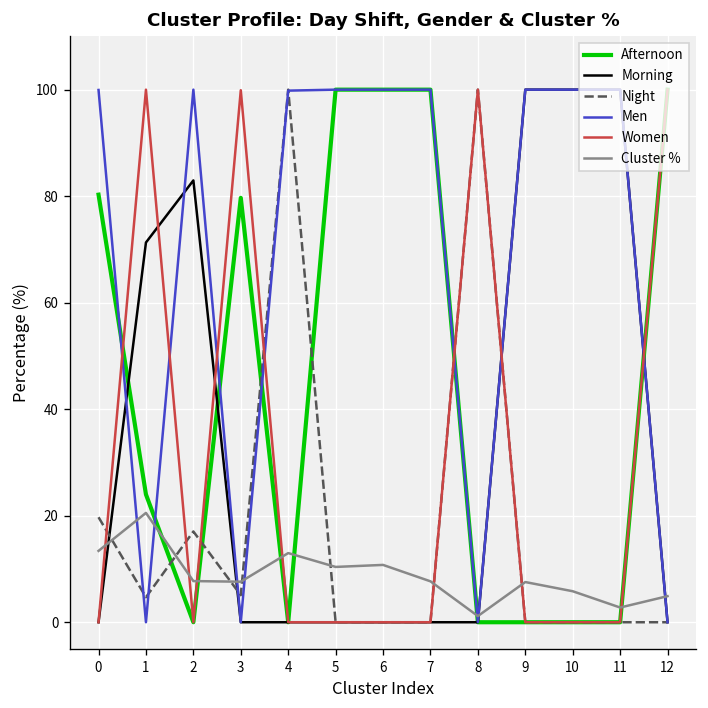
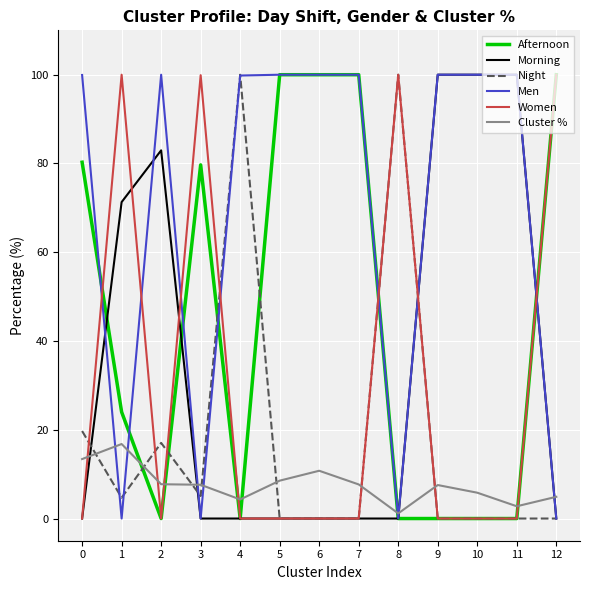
  {
    "Afternoon": {
      "0": 80,
      "1": 24,
      "3": 80
    },
    "Morning": {
      "1": 71,
      "2": 83
    },
    "Night": {
      "0": 20,
      "1": 5,
      "2": 17,
      "3": 5
    },
    "Men": {
      "0": 100,
      "1": 0,
      "2": 100
    },
    "Women": {
      "1": 100,
      "3": 100
    },
    "Cluster %": {
      "0": 13,
-     "1": 21,
+     "1": 17,
      "2": 8,
      "3": 8,
-     "4": 13,
-     "5": 10,
+     "4": 4,
+     "5": 9,
      "6": 11,
      "7": 8,
      "8": 1,
      "9": 8,
      "10": 6,
      "11": 3,
      "12": 5
    }
  }
